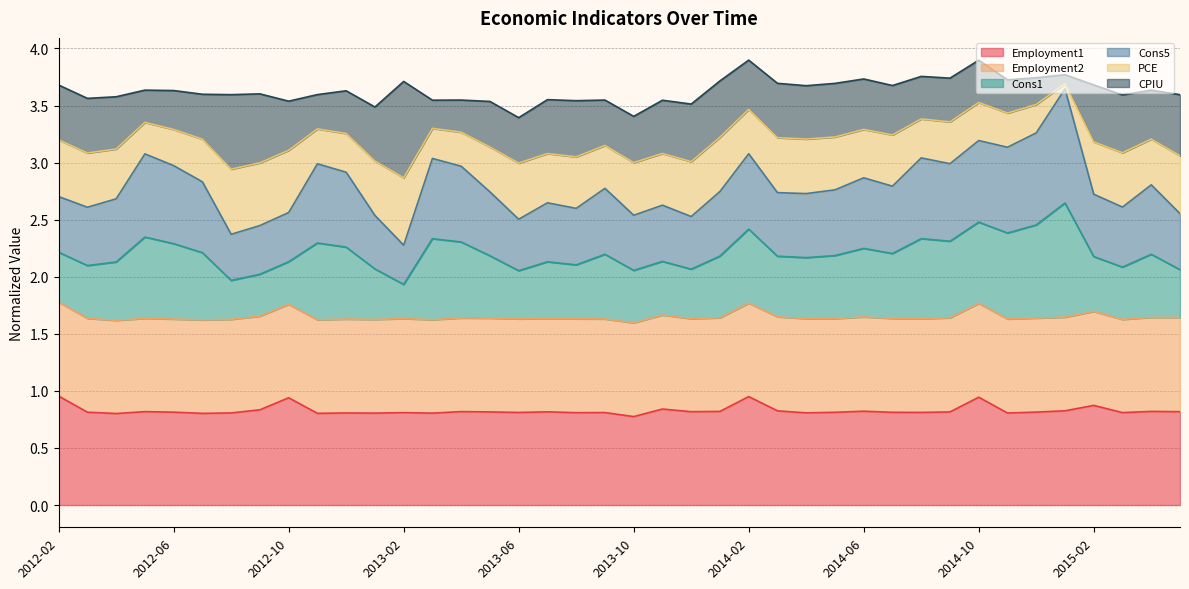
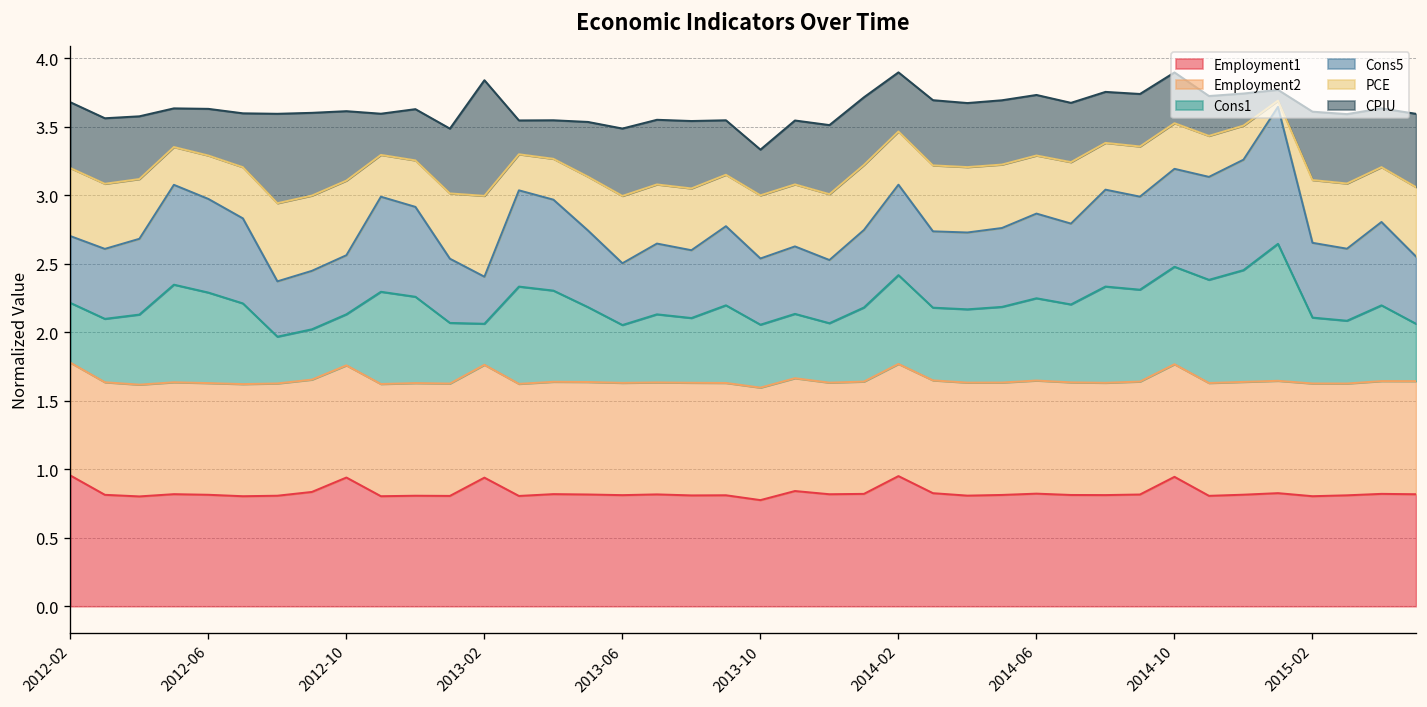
  {
    "Employment1": {
      "2012-02": 0.95,
      "2012-06": 0.81,
      "2012-10": 0.94,
-     "2013-02": 0.81,
+     "2013-02": 0.94,
      "2013-06": 0.81,
      "2013-10": 0.77,
      "2014-02": 0.95,
      "2014-06": 0.82,
      "2014-10": 0.94,
-     "2015-02": 0.87
+     "2015-02": 0.80
    },
    "CPIU": {
      "2012-02": 0.48,
      "2012-06": 0.34,
-     "2012-10": 0.43,
+     "2012-10": 0.51,
      "2013-02": 0.84,
-     "2013-06": 0.40,
-     "2013-10": 0.41,
+     "2013-06": 0.49,
+     "2013-10": 0.33,
      "2014-02": 0.43,
      "2014-06": 0.44
    }
  }
